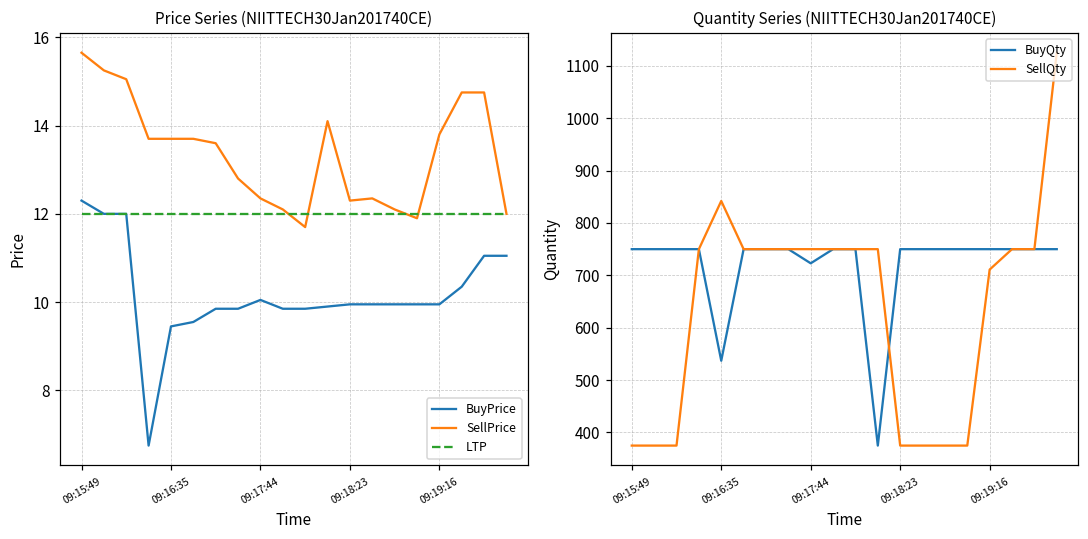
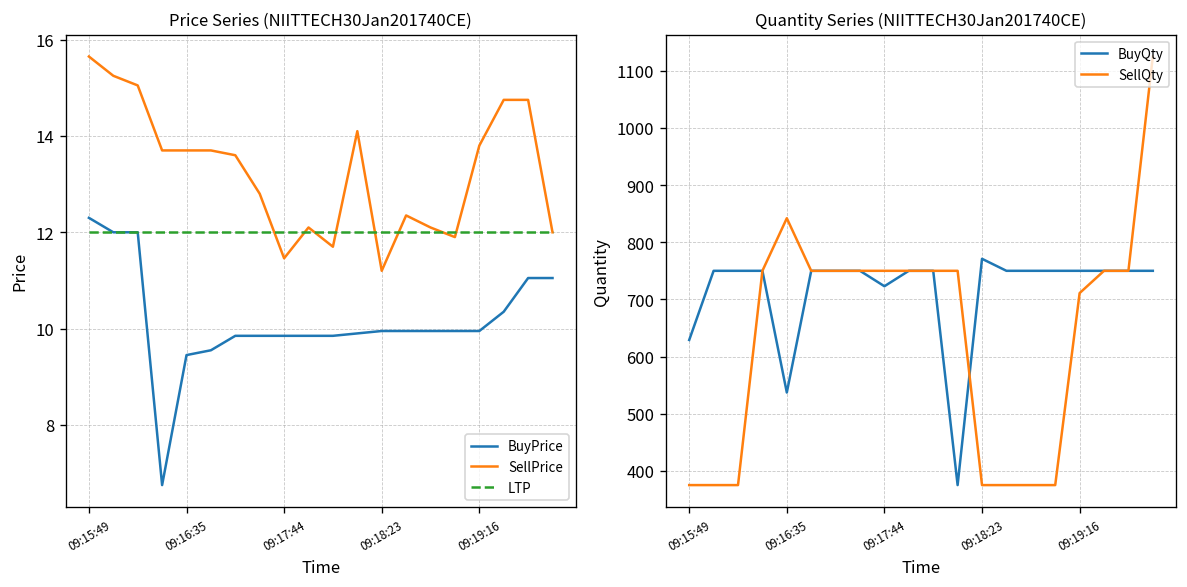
  {
    "Price Series (NIITTECH30Jan201740CE)": {
      "BuyPrice": {
        "09:15:49": 12.3,
        "09:16:35": 9.5,
-       "09:17:44": 10.1,
+       "09:17:44": 9.9,
        "09:18:23": 10.0,
        "09:19:16": 10.0
      },
      "SellPrice": {
        "09:15:49": 15.7,
        "09:16:35": 13.7,
-       "09:17:44": 12.4,
-       "09:18:23": 12.3,
+       "09:17:44": 11.5,
+       "09:18:23": 11.2,
        "09:19:16": 13.8
      },
      "LTP": {
        "09:15:49": 12.0,
        "09:16:35": 12.0,
        "09:17:44": 12.0,
        "09:18:23": 12.0,
        "09:19:16": 12.0
      }
    },
    "Quantity Series (NIITTECH30Jan201740CE)": {
      "BuyQty": {
-       "09:15:49": 750,
+       "09:15:49": 630,
        "09:16:35": 540,
        "09:17:44": 720,
-       "09:18:23": 750,
+       "09:18:23": 770,
        "09:19:16": 750
      },
      "SellQty": {
        "09:15:49": 380,
        "09:16:35": 840,
        "09:17:44": 750,
        "09:18:23": 380,
        "09:19:16": 710
      }
    }
  }
